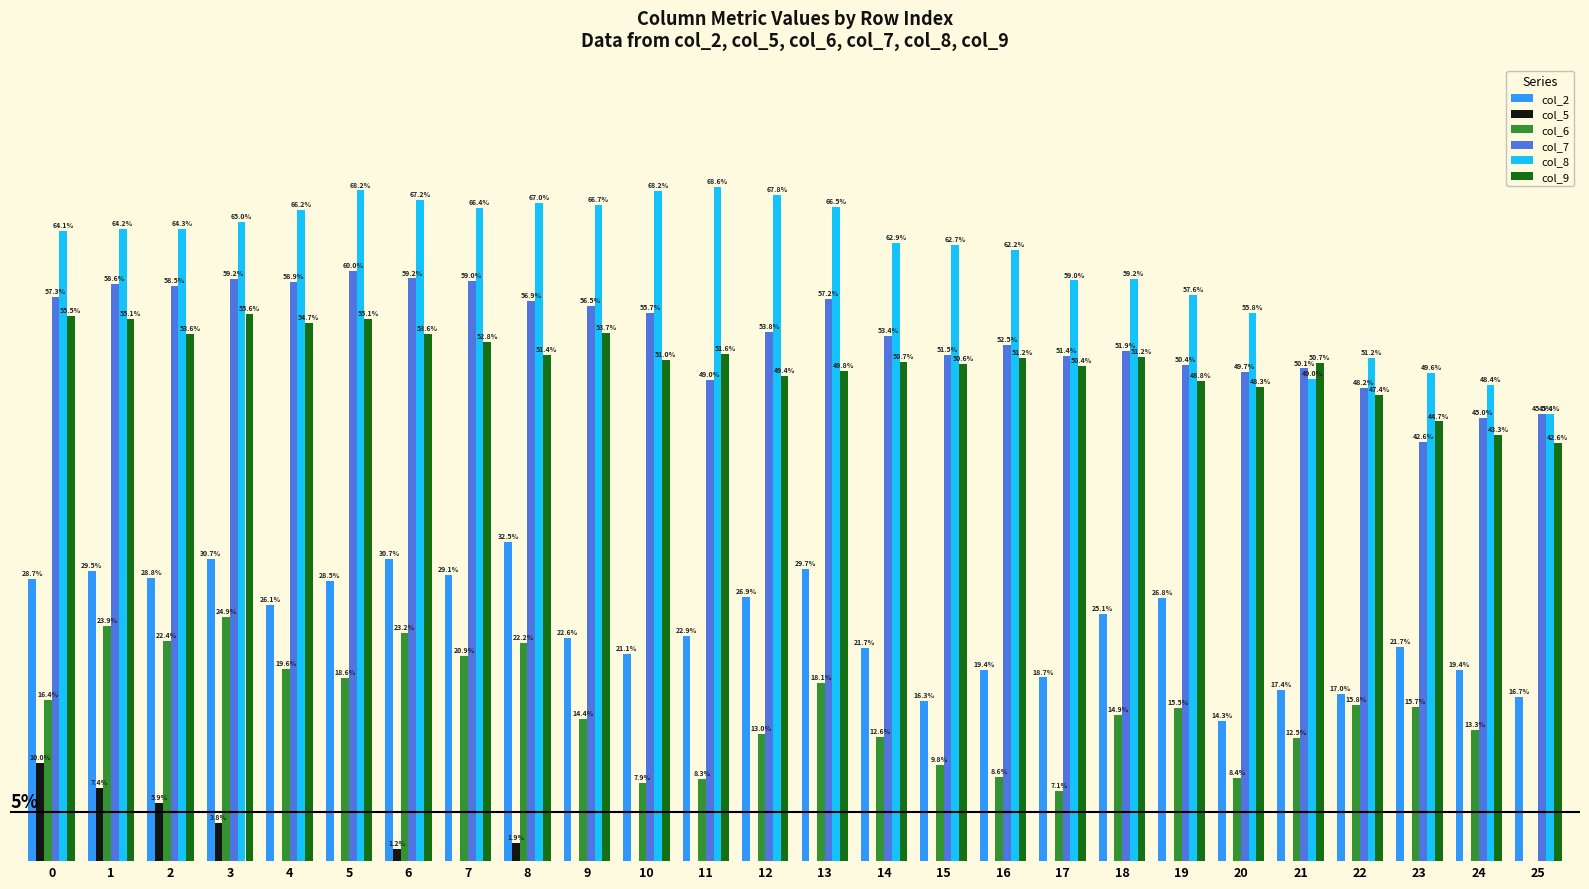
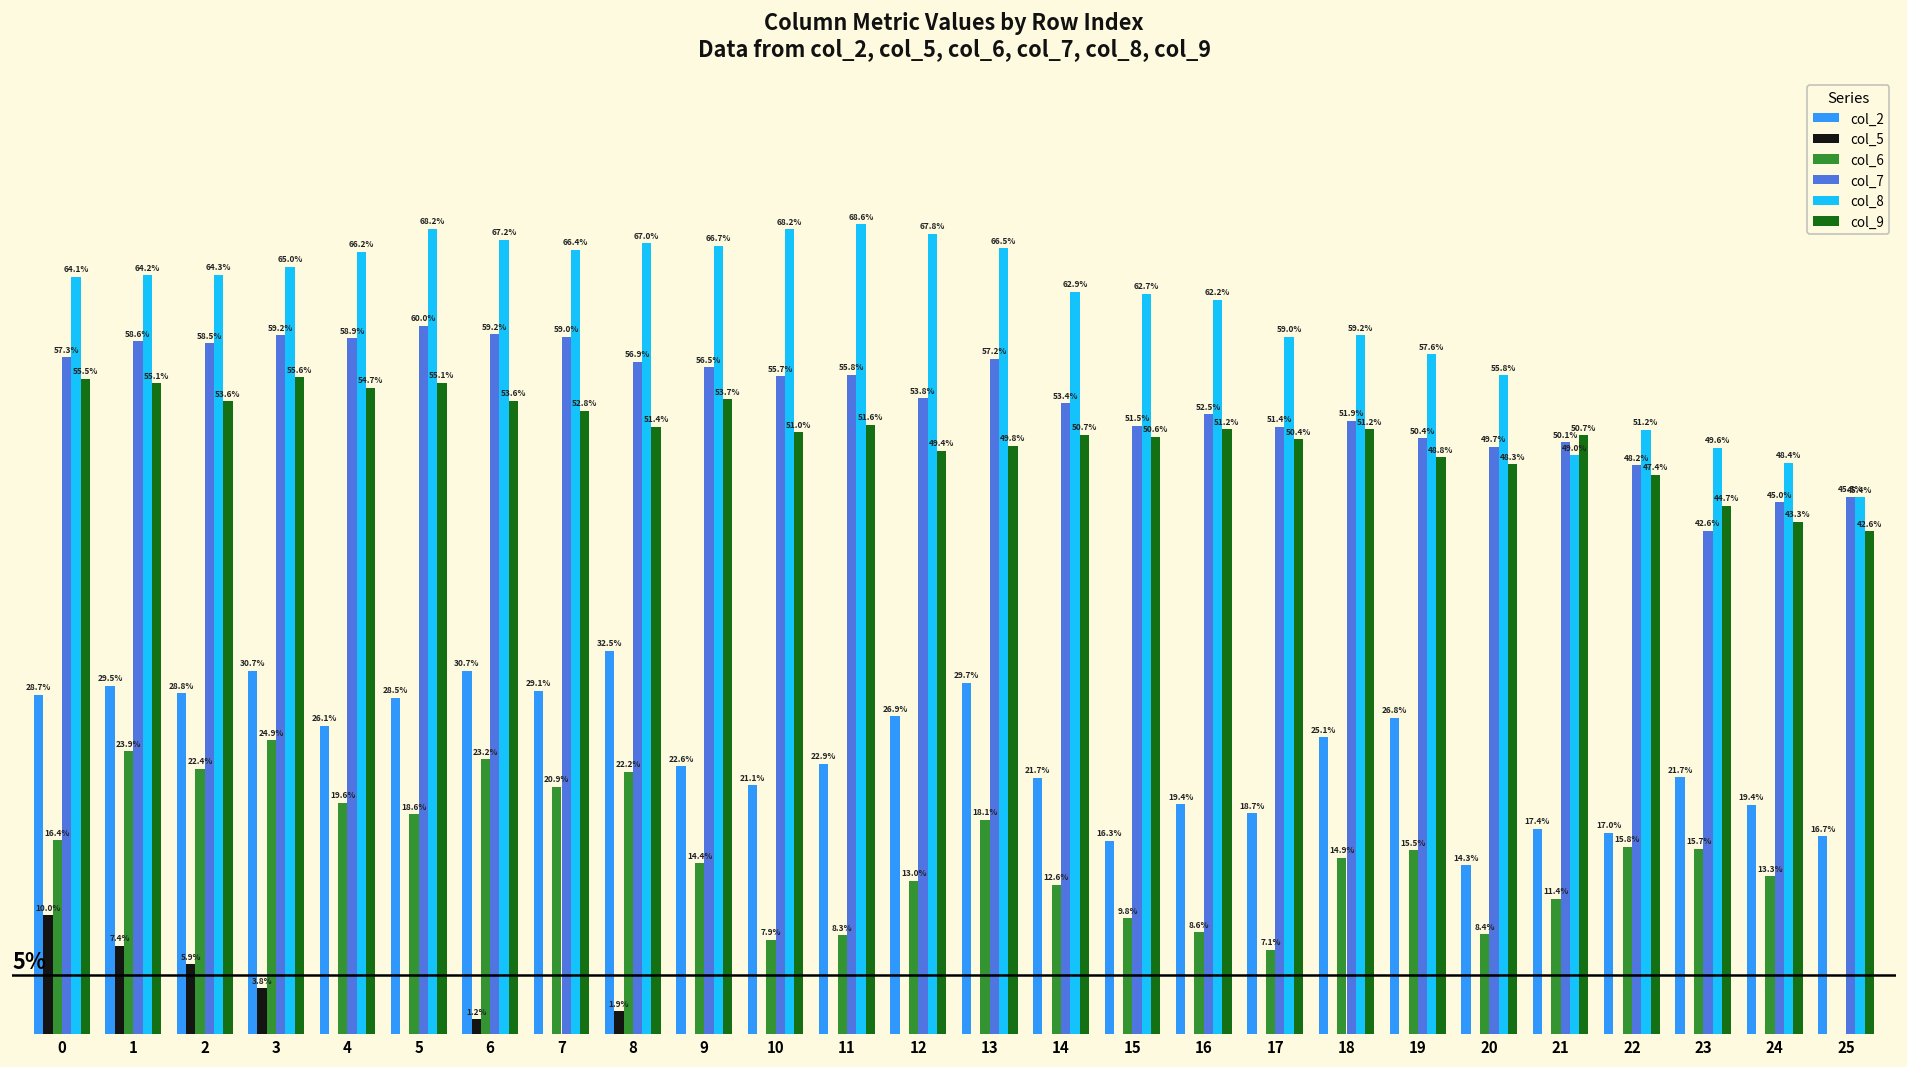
  {
    "col_5": {
      "0": "10.0%",
      "1": "7.4%",
      "2": "5.9%",
      "3": "3.8%",
      "6": "1.2%",
      "8": "1.9%"
    },
    "col_6": {
      "0": "16.4%",
      "1": "23.9%",
      "2": "22.4%",
      "3": "24.9%",
      "4": "19.6%",
      "5": "18.6%",
      "6": "23.2%",
      "7": "20.9%",
      "8": "22.2%",
      "9": "14.4%",
      "10": "7.9%",
      "11": "8.3%",
      "12": "13.0%",
      "13": "18.1%",
      "14": "12.6%",
      "15": "9.8%",
      "16": "8.6%",
      "17": "7.1%",
      "18": "14.9%",
      "19": "15.5%",
      "20": "8.4%",
-     "21": "12.5%",
+     "21": "11.4%",
      "22": "15.8%",
      "23": "15.7%",
      "24": "13.3%"
    },
    "col_7": {
      "0": "57.3%",
      "1": "58.6%",
      "2": "58.5%",
      "3": "59.2%",
      "4": "58.9%",
      "5": "60.0%",
      "6": "59.2%",
      "7": "59.0%",
      "8": "56.9%",
      "9": "56.5%",
      "10": "55.7%",
-     "11": "49.0%",
+     "11": "55.8%",
      "12": "53.8%",
      "13": "57.2%",
      "14": "53.4%",
      "15": "51.5%",
      "16": "52.5%",
      "17": "51.4%",
      "18": "51.9%",
      "19": "50.4%",
      "20": "49.7%",
      "21": "50.1%",
      "22": "48.2%",
      "23": "42.6%",
      "24": "45.0%"
    },
    "col_9": {
      "0": "55.5%",
      "1": "55.1%",
      "2": "53.6%",
      "3": "55.6%",
      "4": "54.7%",
      "5": "55.1%",
      "6": "53.6%",
      "7": "52.8%",
      "8": "51.4%",
      "9": "53.7%",
      "10": "51.0%",
      "11": "51.6%",
      "12": "49.4%",
      "13": "49.8%",
      "14": "50.7%",
      "15": "50.6%",
      "16": "51.2%",
      "17": "50.4%",
      "18": "51.2%",
      "19": "48.8%",
      "20": "48.3%",
      "21": "50.7%",
      "22": "47.4%",
      "23": "44.7%",
      "24": "43.3%",
      "25": "42.6%"
    }
  }
